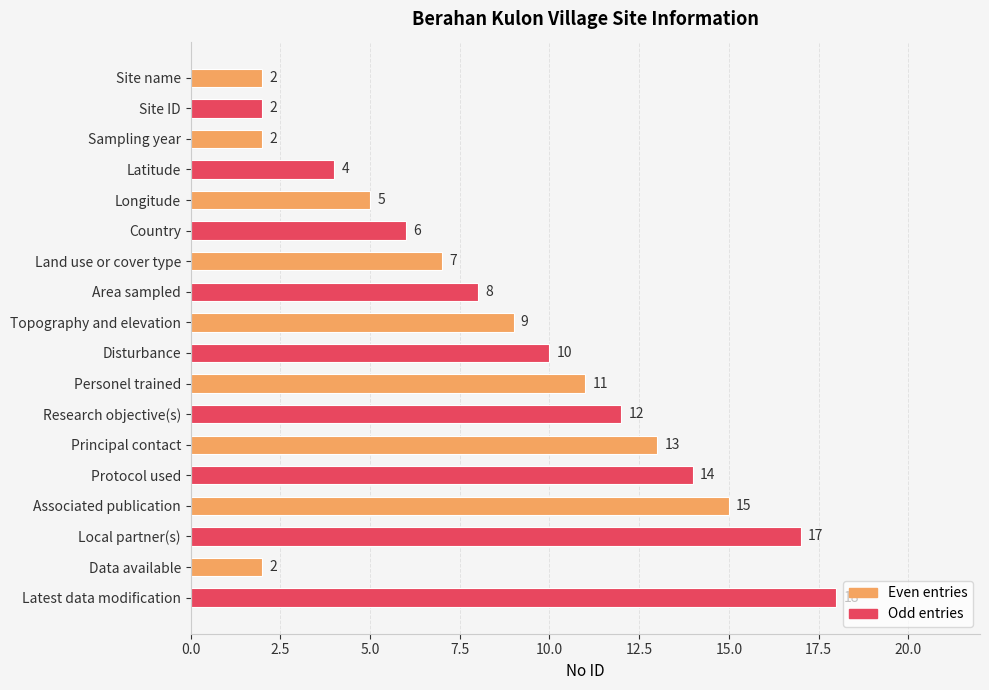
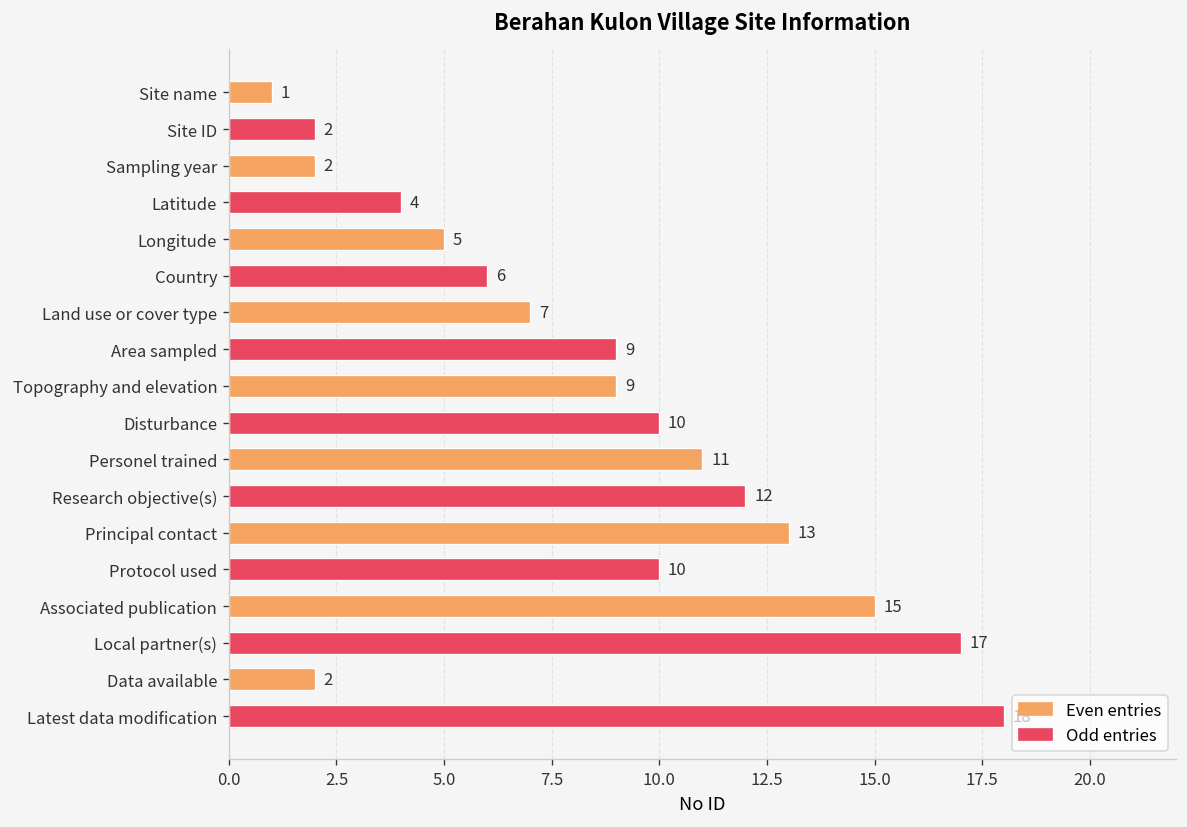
  {
-   "Site name": 2,
+   "Site name": 1,
    "Site ID": 2,
    "Sampling year": 2,
    "Latitude": 4,
    "Longitude": 5,
    "Country": 6,
    "Land use or cover type": 7,
-   "Area sampled": 8,
+   "Area sampled": 9,
    "Topography and elevation": 9,
    "Disturbance": 10,
    "Personel trained": 11,
    "Research objective(s)": 12,
    "Principal contact": 13,
-   "Protocol used": 14,
+   "Protocol used": 10,
    "Associated publication": 15,
    "Local partner(s)": 17,
    "Data available": 2
  }
